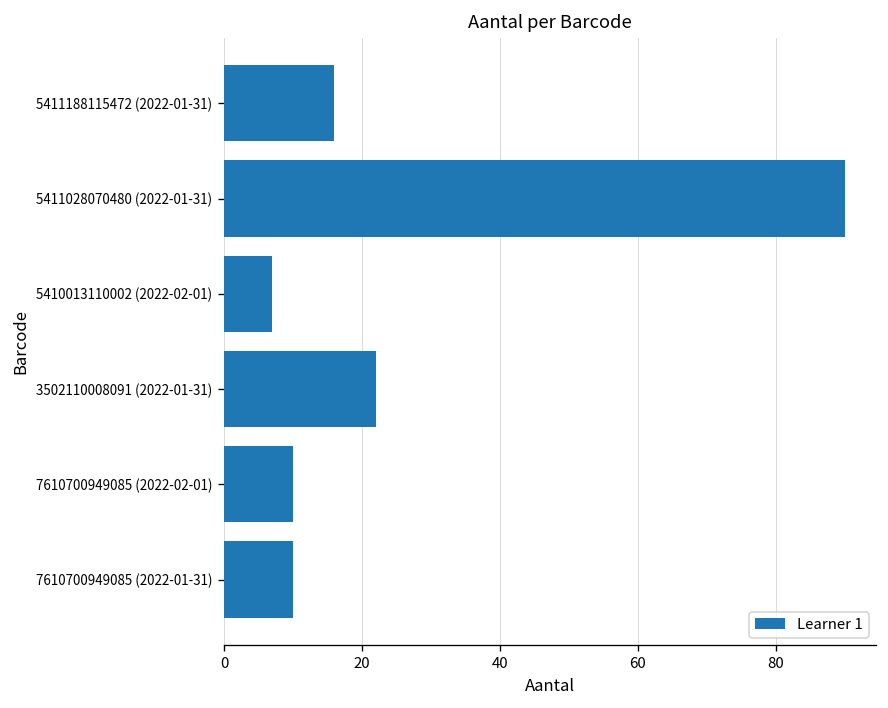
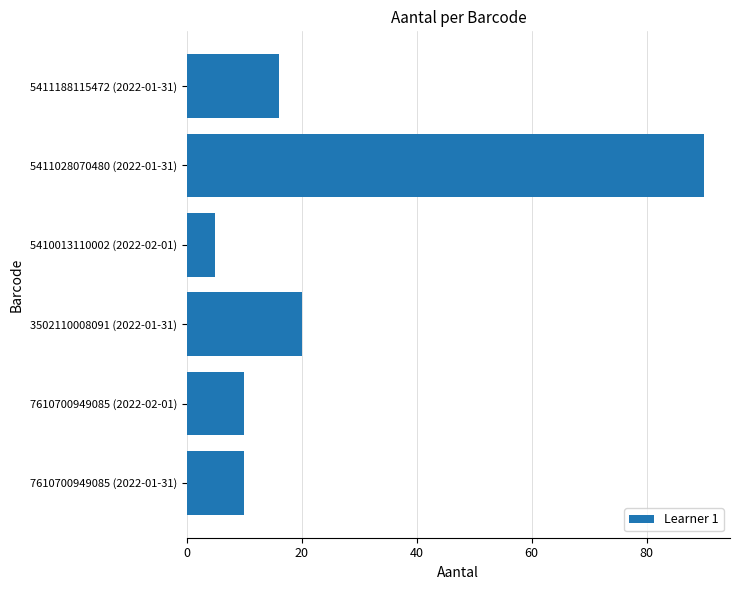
  {
    "5411188115472 (2022-01-31)": 16,
    "5411028070480 (2022-01-31)": 90,
-   "5410013110002 (2022-02-01)": 7,
-   "3502110008091 (2022-01-31)": 22,
+   "5410013110002 (2022-02-01)": 5,
+   "3502110008091 (2022-01-31)": 20,
    "7610700949085 (2022-02-01)": 10,
    "7610700949085 (2022-01-31)": 10
  }
